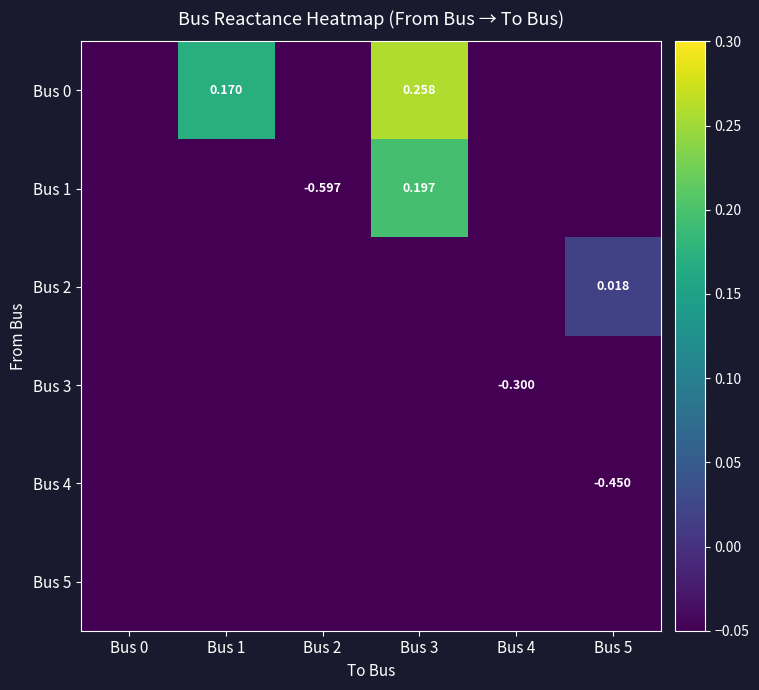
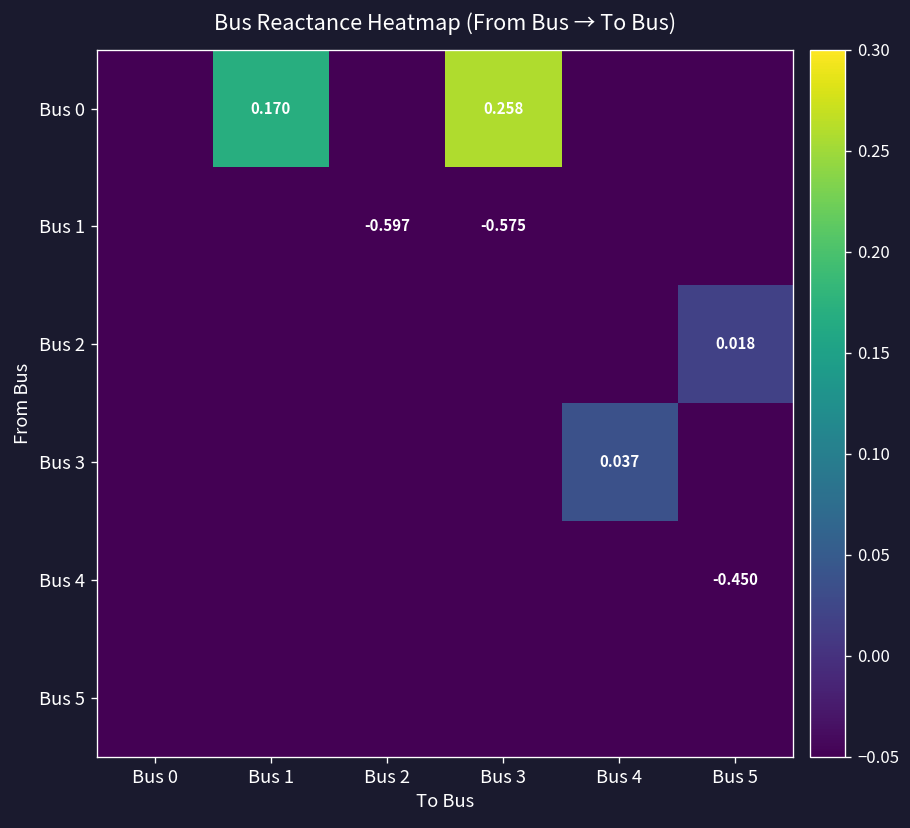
  {
    "Bus 0": {
      "Bus 1": 0.170,
      "Bus 3": 0.258
    },
    "Bus 1": {
      "Bus 2": -0.597,
-     "Bus 3": 0.197
+     "Bus 3": -0.575
    },
    "Bus 2": {
      "Bus 5": 0.018
    },
    "Bus 3": {
-     "Bus 4": -0.300
+     "Bus 4": 0.037
    },
    "Bus 4": {
      "Bus 5": -0.450
    }
  }
